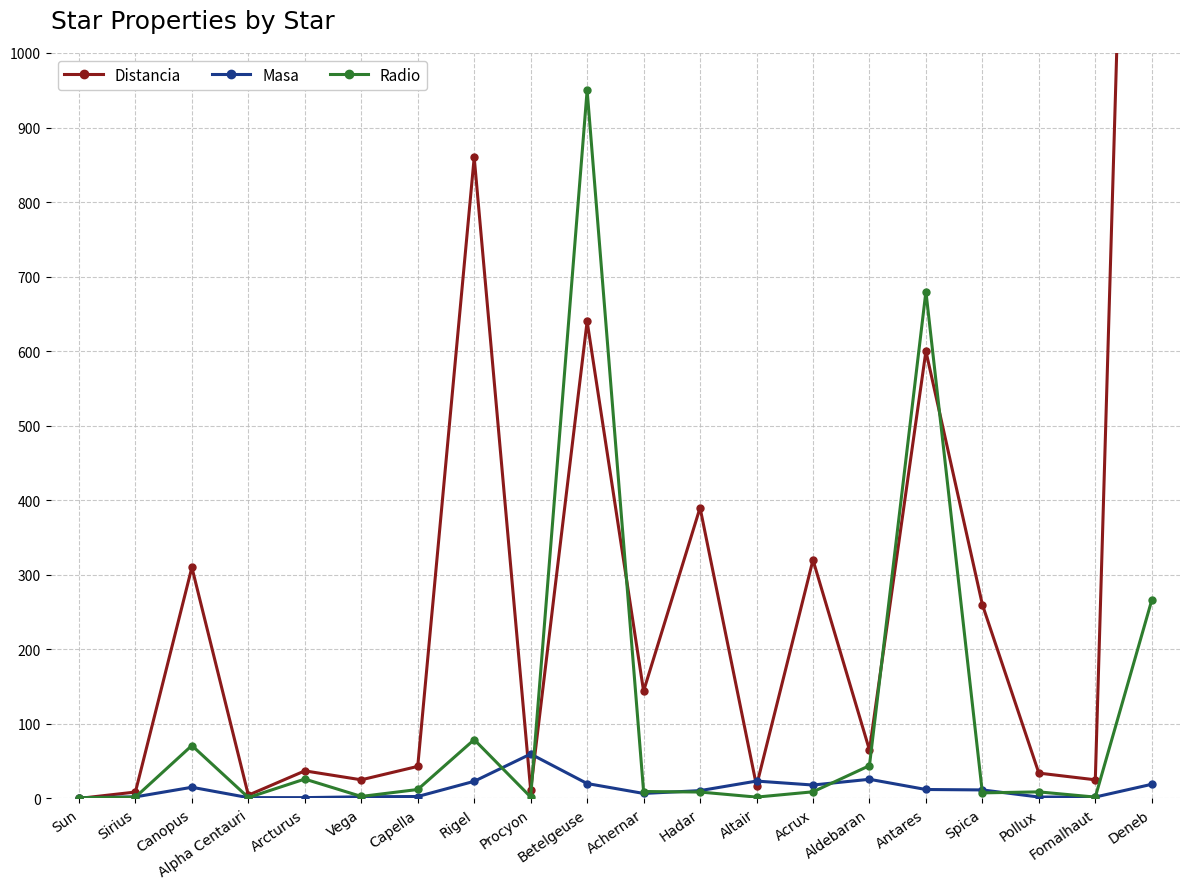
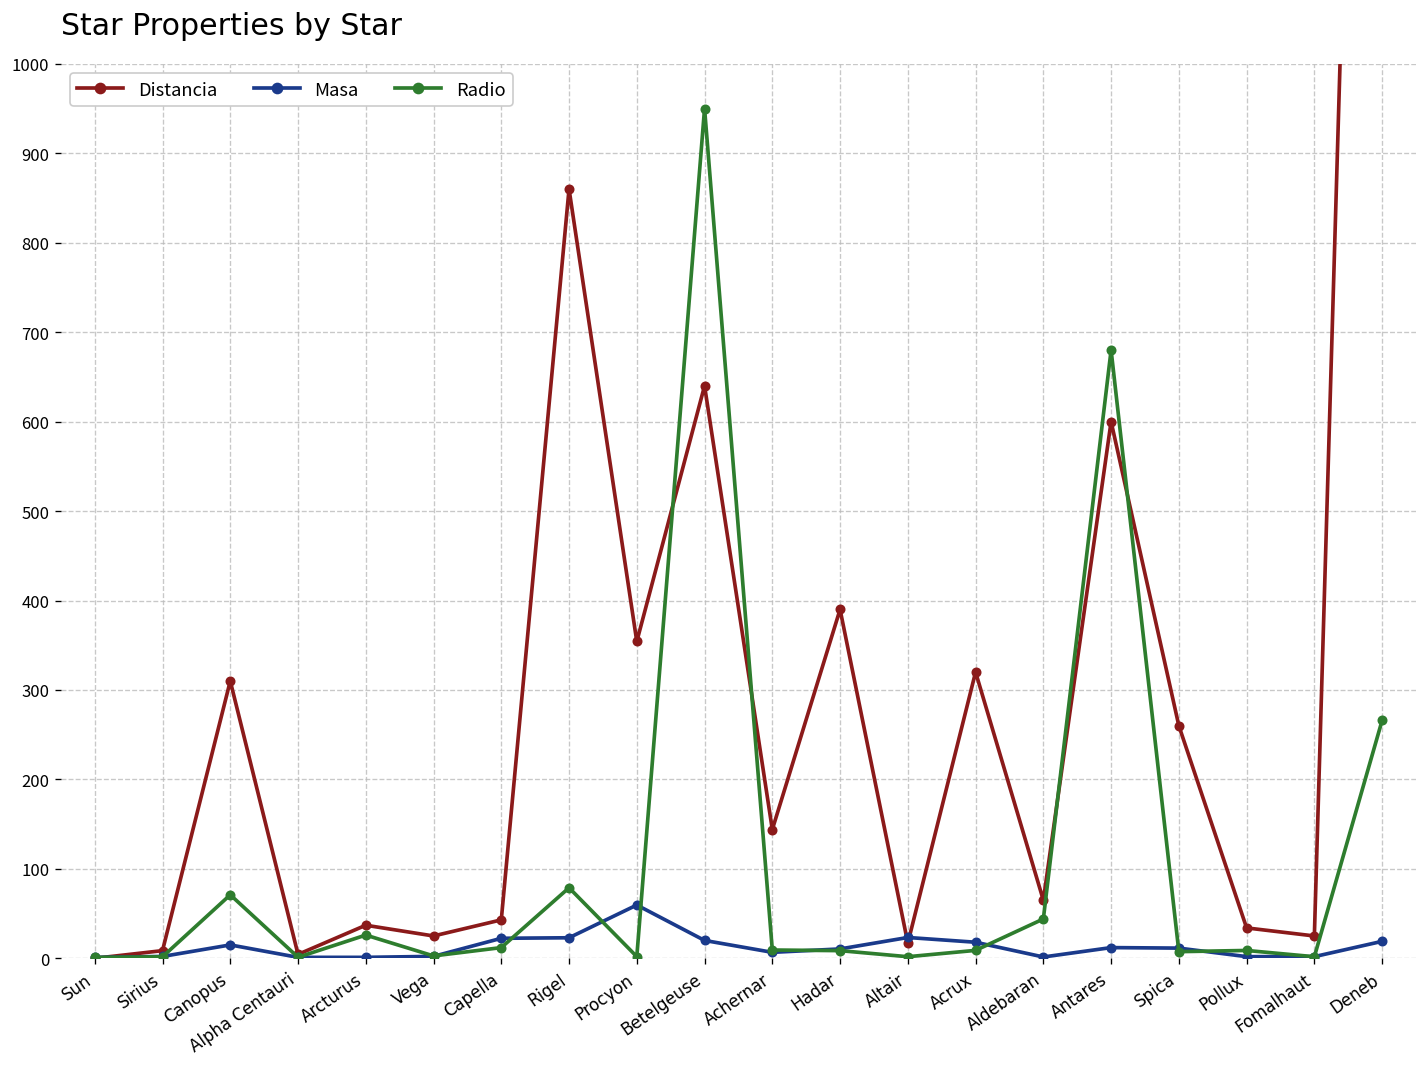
  {
    "Distancia": {
      "Sirius": 10,
      "Canopus": 310,
      "Arcturus": 40,
      "Vega": 30,
      "Capella": 40,
      "Rigel": 860,
-     "Procyon": 10,
+     "Procyon": 350,
      "Betelgeuse": 640,
      "Achernar": 140,
      "Hadar": 390,
      "Altair": 20,
      "Acrux": 320,
      "Aldebaran": 70,
      "Antares": 600,
      "Spica": 260,
      "Pollux": 30,
      "Fomalhaut": 30
    },
    "Masa": {
      "Canopus": 20,
      "Arcturus": 0,
-     "Capella": 0,
+     "Capella": 20,
      "Rigel": 20,
      "Procyon": 60,
      "Betelgeuse": 20,
      "Altair": 20,
      "Acrux": 20,
-     "Aldebaran": 30,
+     "Aldebaran": 0,
      "Antares": 10,
      "Spica": 10,
      "Pollux": 0,
      "Deneb": 20
    },
    "Radio": {
      "Canopus": 70,
      "Arcturus": 30,
      "Capella": 10,
      "Rigel": 80,
      "Procyon": 0,
      "Betelgeuse": 950,
      "Altair": 0,
      "Acrux": 10,
      "Aldebaran": 40,
      "Antares": 680,
      "Spica": 10,
      "Pollux": 10,
      "Deneb": 270
    }
  }
